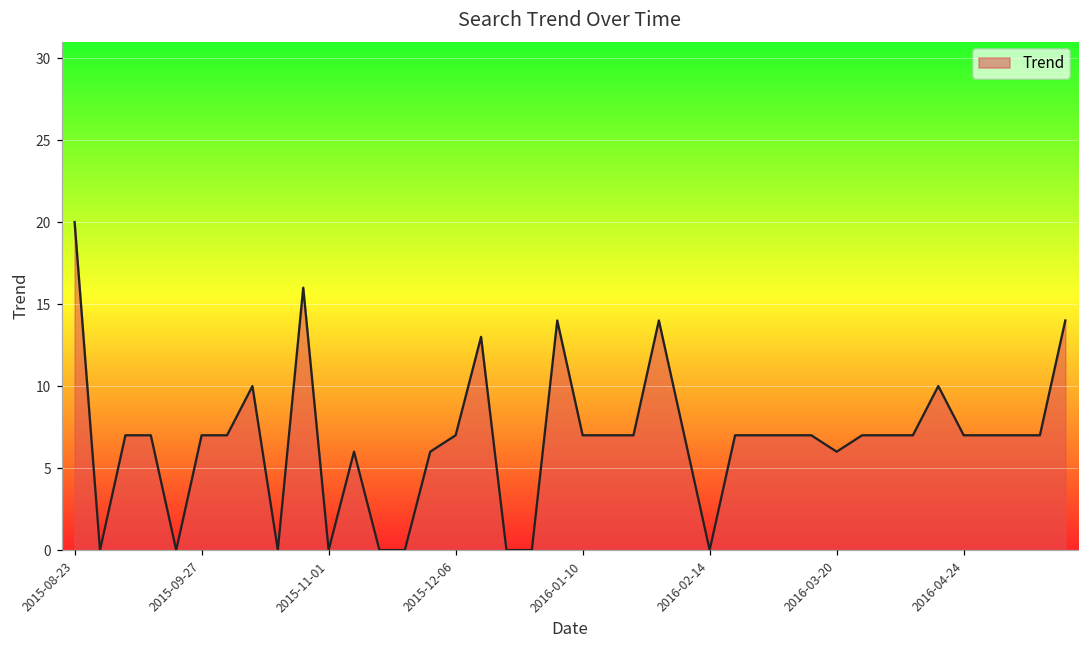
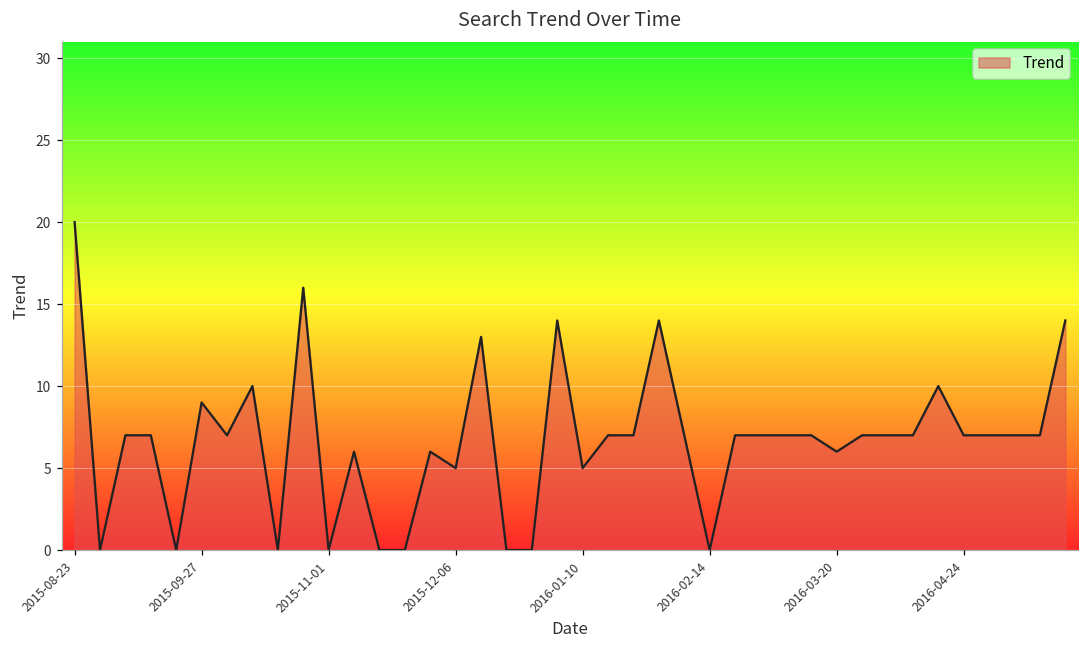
  {
    "2015-08-23": 20,
-   "2015-09-27": 7,
+   "2015-09-27": 9,
    "2015-11-01": 0,
-   "2015-12-06": 7,
-   "2016-01-10": 7,
+   "2015-12-06": 5,
+   "2016-01-10": 5,
    "2016-02-14": 0,
    "2016-03-20": 6,
    "2016-04-24": 7
  }
